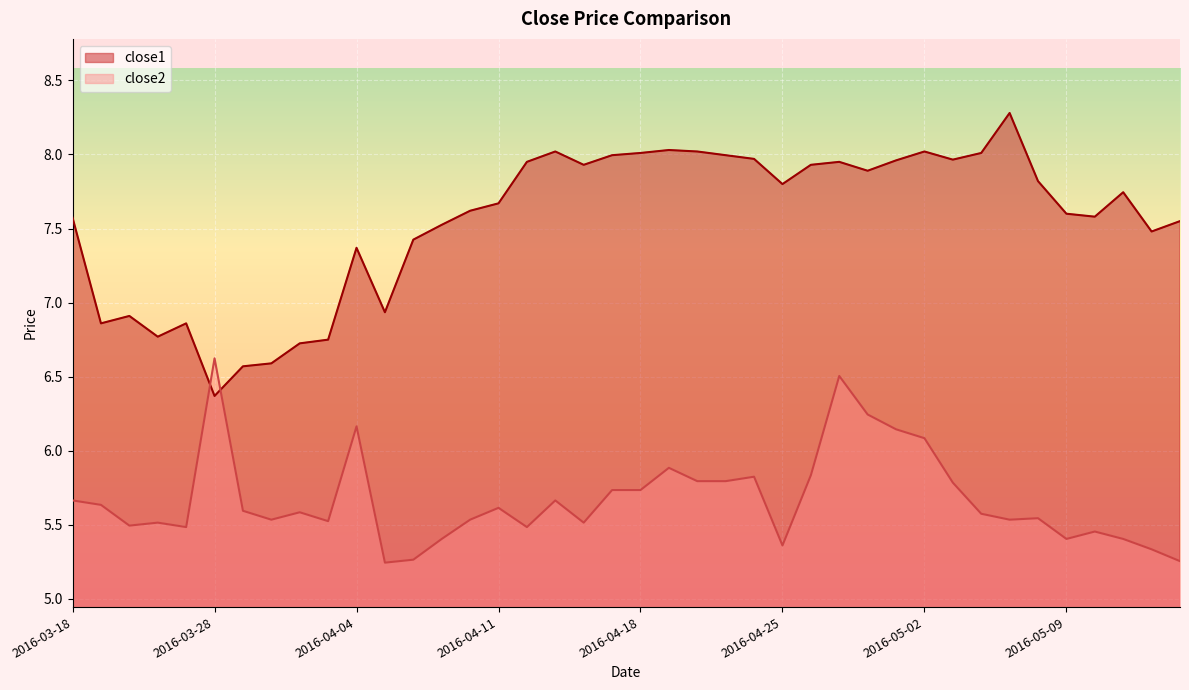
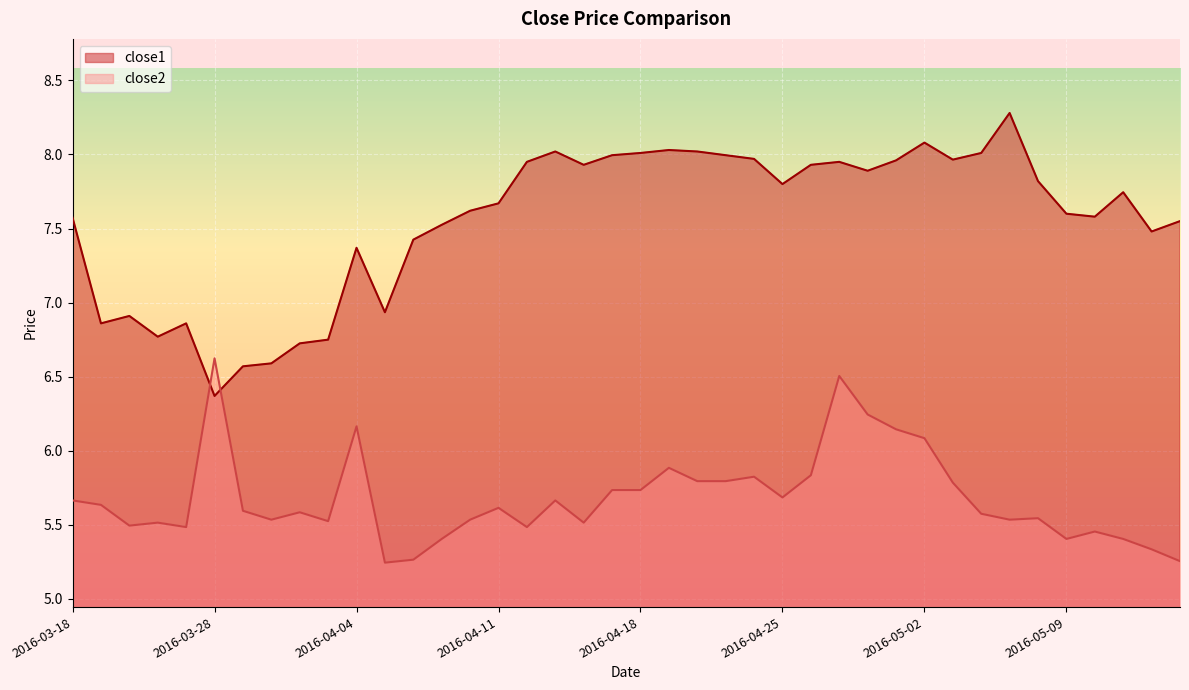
  {
    "close1": {
      "2016-03-18": 7.57,
      "2016-03-28": 6.37,
      "2016-04-04": 7.37,
      "2016-04-11": 7.67,
      "2016-04-18": 8.01,
      "2016-04-25": 7.80,
-     "2016-05-02": 8.02,
+     "2016-05-02": 8.08,
      "2016-05-09": 7.60
    },
    "close2": {
      "2016-03-18": 5.67,
      "2016-03-28": 6.62,
      "2016-04-04": 6.17,
      "2016-04-11": 5.62,
      "2016-04-18": 5.74,
-     "2016-04-25": 5.36,
+     "2016-04-25": 5.69,
      "2016-05-02": 6.09,
      "2016-05-09": 5.41
    }
  }
